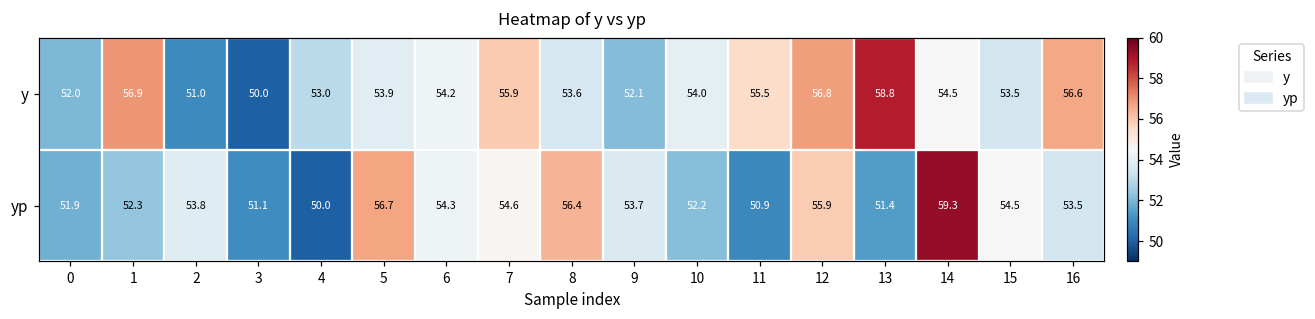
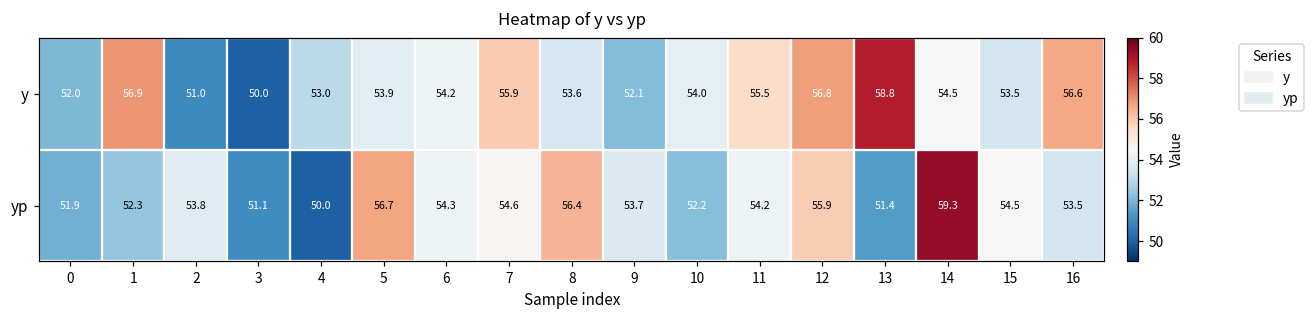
  {
    "y": {
      "0": 52.0,
      "1": 56.9,
      "2": 51.0,
      "3": 50.0,
      "4": 53.0,
      "5": 53.9,
      "6": 54.2,
      "7": 55.9,
      "8": 53.6,
      "9": 52.1,
      "10": 54.0,
      "11": 55.5,
      "12": 56.8,
      "13": 58.8,
      "14": 54.5,
      "15": 53.5,
      "16": 56.6
    },
    "yp": {
      "0": 51.9,
      "1": 52.3,
      "2": 53.8,
      "3": 51.1,
      "4": 50.0,
      "5": 56.7,
      "6": 54.3,
      "7": 54.6,
      "8": 56.4,
      "9": 53.7,
      "10": 52.2,
-     "11": 50.9,
+     "11": 54.2,
      "12": 55.9,
      "13": 51.4,
      "14": 59.3,
      "15": 54.5,
      "16": 53.5
    }
  }
